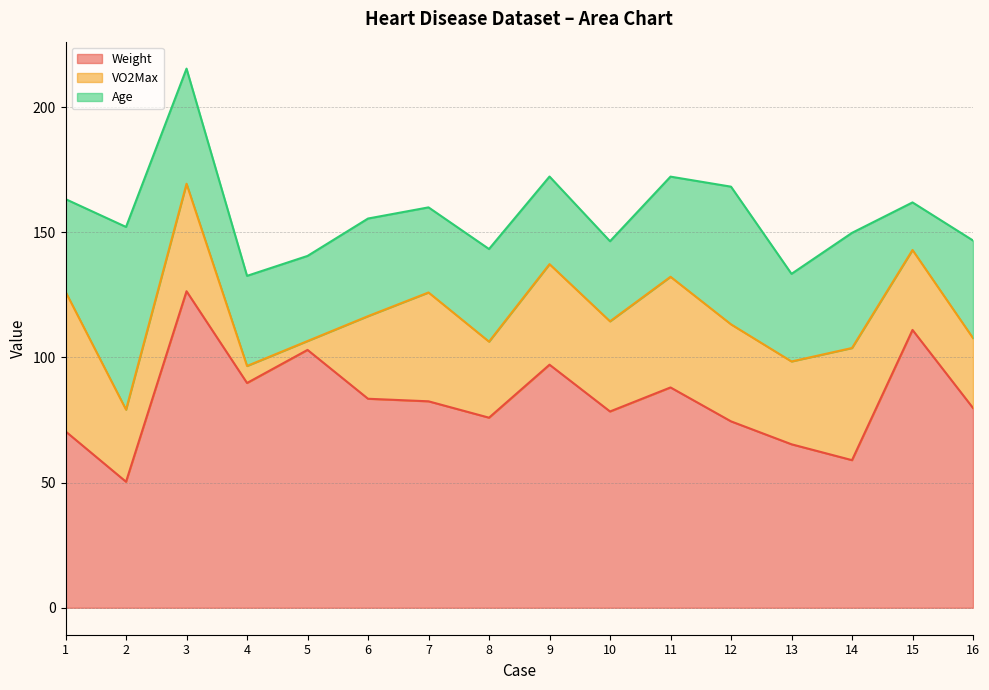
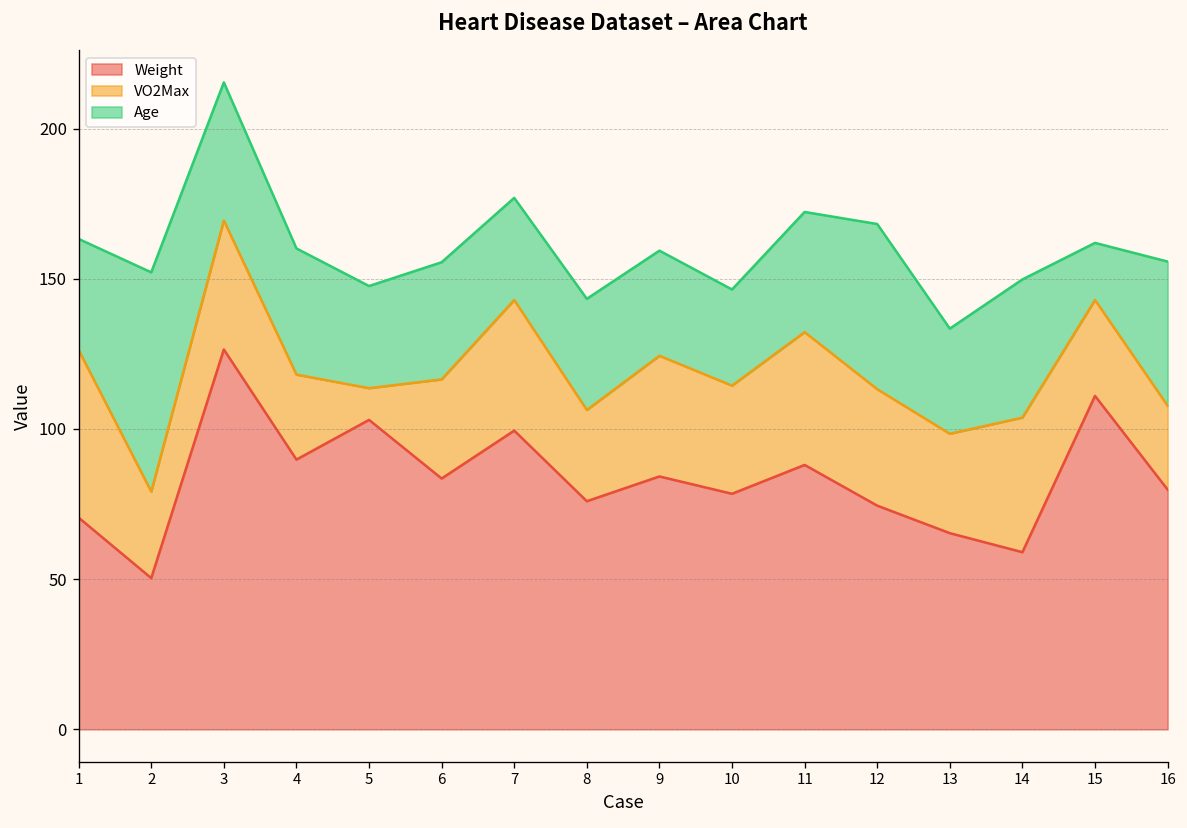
  {
    "Weight": {
      "1": 70,
      "2": 50,
      "3": 126,
      "4": 90,
      "5": 103,
      "6": 84,
-     "7": 82,
+     "7": 99,
      "8": 76,
-     "9": 97,
+     "9": 84,
      "10": 78,
      "11": 88,
      "12": 74,
      "13": 65,
      "14": 59,
      "15": 111,
      "16": 80
    },
    "VO2Max": {
      "1": 56,
      "2": 29,
      "3": 43,
-     "4": 7,
-     "5": 4,
+     "4": 28,
+     "5": 11,
      "6": 33,
      "7": 43,
      "8": 30,
      "9": 40,
      "10": 36,
      "11": 44,
      "12": 39,
      "13": 33,
      "14": 45,
      "15": 32,
      "16": 28
    },
    "Age": {
      "1": 37,
      "2": 73,
      "3": 46,
-     "4": 36,
+     "4": 42,
      "5": 34,
      "6": 39,
      "7": 34,
      "8": 37,
      "9": 35,
      "10": 32,
      "11": 40,
      "12": 55,
      "13": 35,
      "14": 46,
      "15": 19,
-     "16": 39
+     "16": 48
    }
  }
